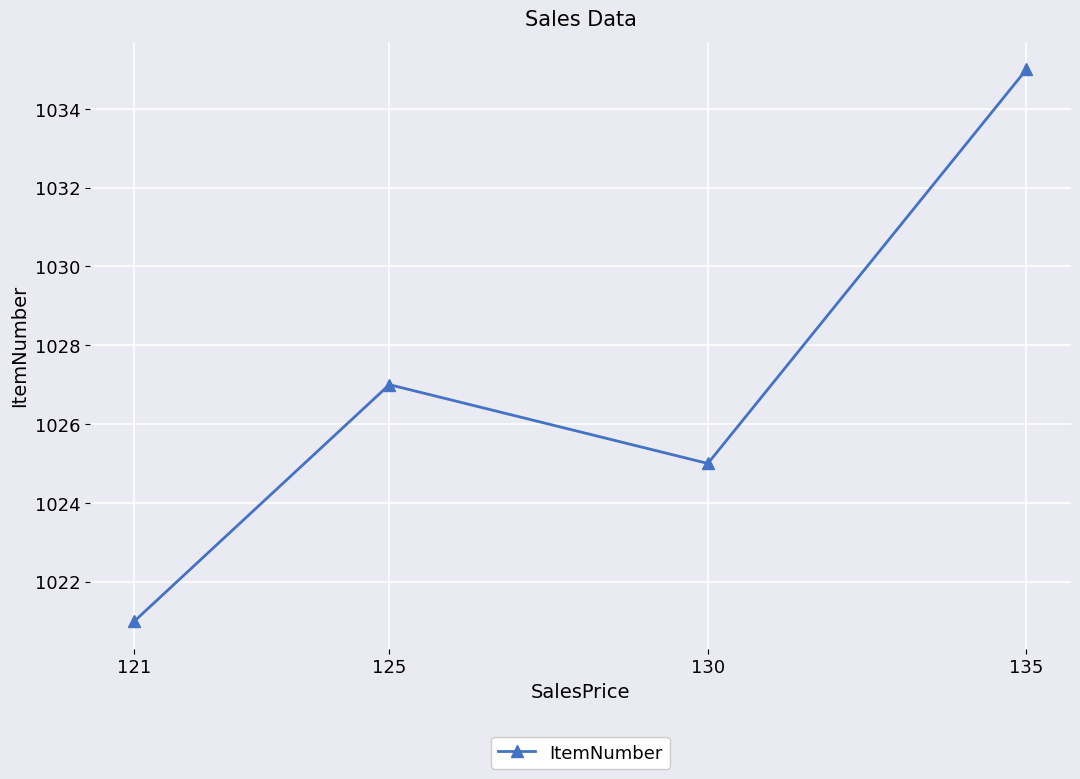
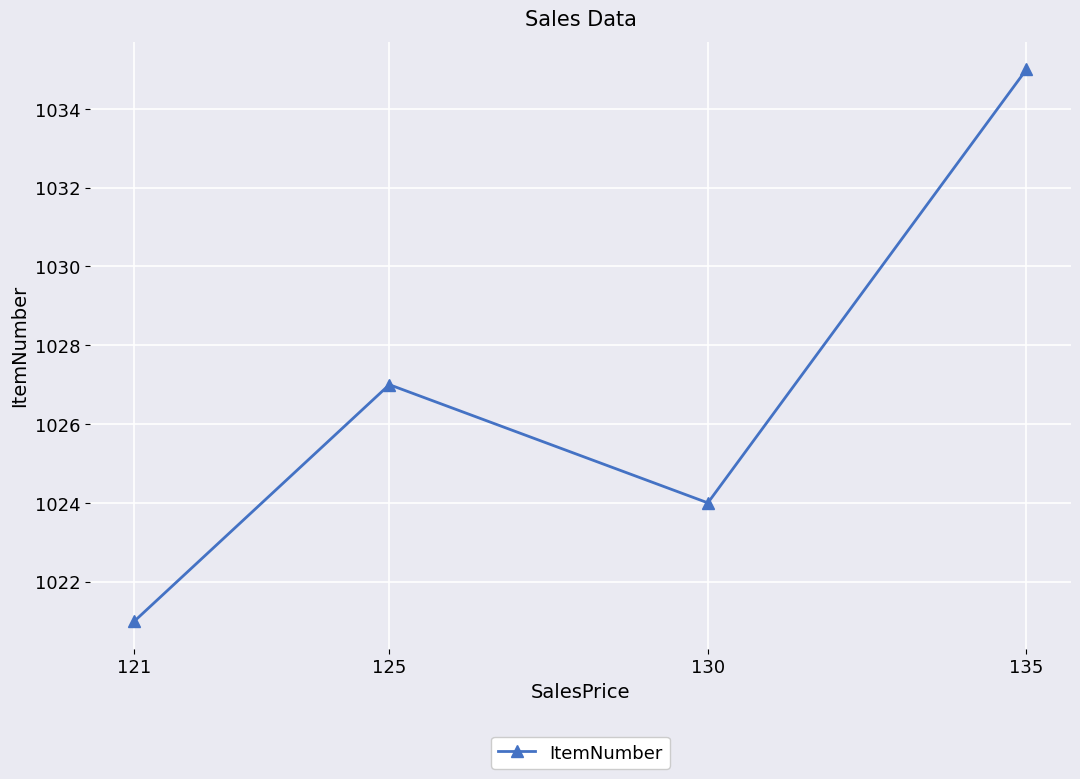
  {
    "121": 1021,
    "125": 1027,
-   "130": 1025,
+   "130": 1024,
    "135": 1035
  }
